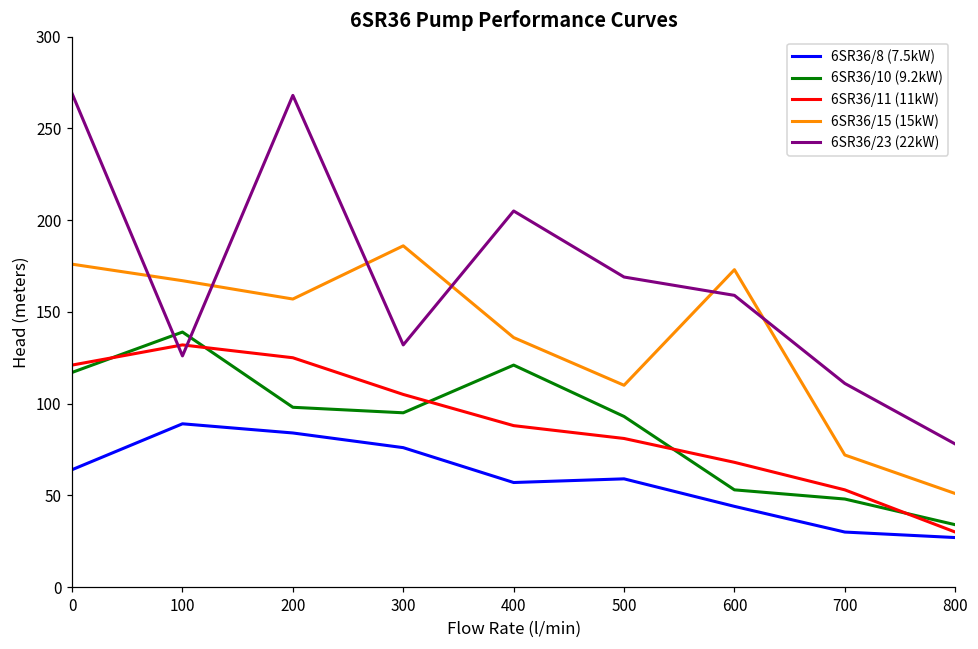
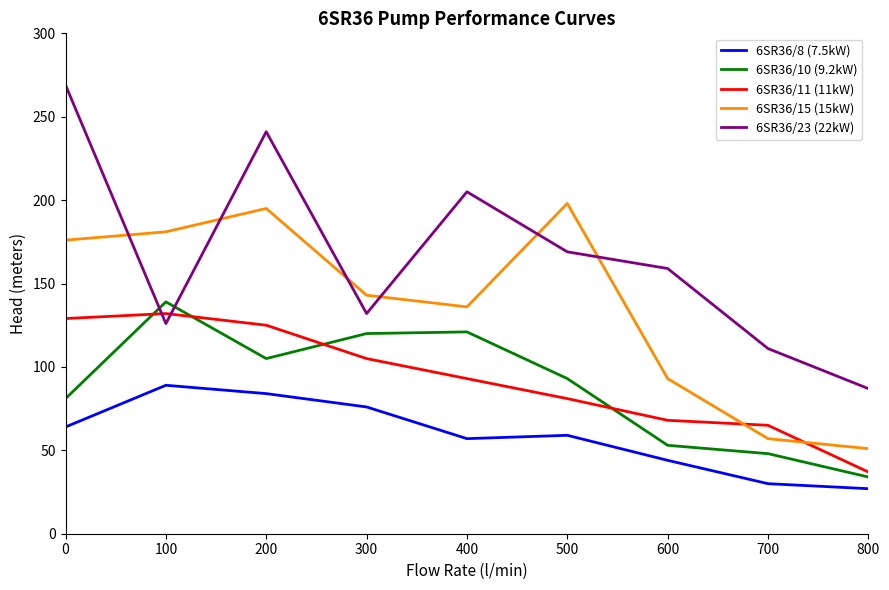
  {
    "6SR36/8 (7.5kW)": {
      "0": 64,
      "100": 89,
      "200": 84,
      "300": 76,
      "400": 57,
      "500": 59,
      "600": 44,
      "700": 30,
      "800": 27
    },
    "6SR36/10 (9.2kW)": {
-     "0": 117,
+     "0": 81,
      "100": 139,
-     "200": 98,
-     "300": 95,
+     "200": 105,
+     "300": 120,
      "400": 121,
      "500": 93,
      "600": 53,
      "700": 48,
      "800": 34
    },
    "6SR36/11 (11kW)": {
-     "0": 121,
+     "0": 129,
      "100": 132,
      "200": 125,
      "300": 105,
-     "400": 88,
+     "400": 93,
      "500": 81,
      "600": 68,
-     "700": 53,
-     "800": 30
+     "700": 65,
+     "800": 37
    },
    "6SR36/15 (15kW)": {
      "0": 176,
-     "100": 167,
-     "200": 157,
-     "300": 186,
+     "100": 181,
+     "200": 195,
+     "300": 143,
      "400": 136,
-     "500": 110,
-     "600": 173,
-     "700": 72,
+     "500": 198,
+     "600": 93,
+     "700": 57,
      "800": 51
    },
    "6SR36/23 (22kW)": {
      "0": 269,
      "100": 126,
-     "200": 268,
+     "200": 241,
      "300": 132,
      "400": 205,
      "500": 169,
      "600": 159,
      "700": 111,
-     "800": 78
+     "800": 87
    }
  }
